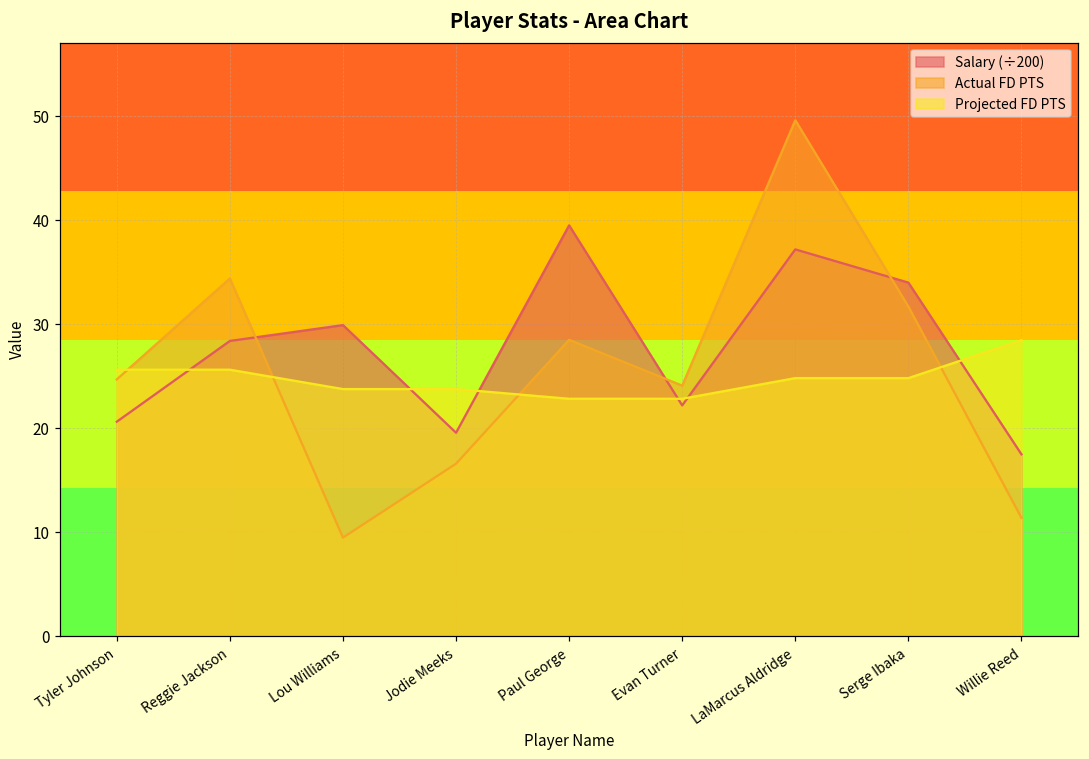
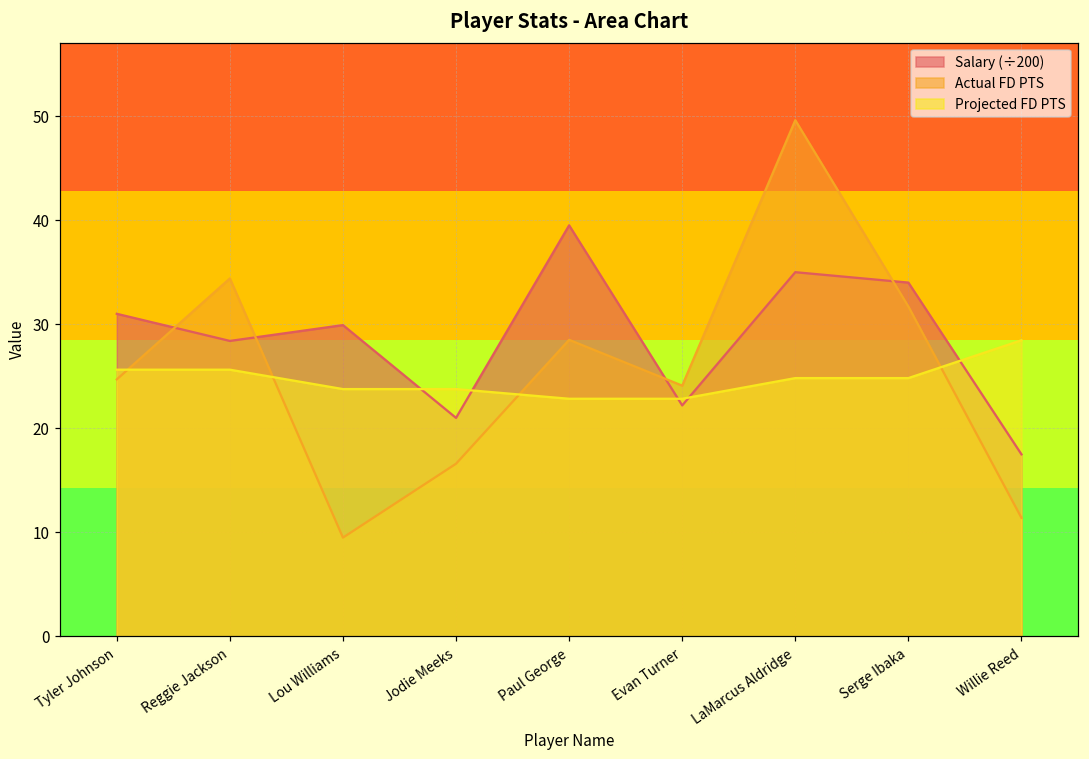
  {
    "Salary (÷200)": {
-     "Tyler Johnson": 21,
+     "Tyler Johnson": 31,
      "Reggie Jackson": 28,
      "Lou Williams": 30,
-     "Jodie Meeks": 20,
+     "Jodie Meeks": 21,
      "Paul George": 40,
      "Evan Turner": 22,
-     "LaMarcus Aldridge": 37,
+     "LaMarcus Aldridge": 35,
      "Serge Ibaka": 34,
      "Willie Reed": 18
    }
  }
